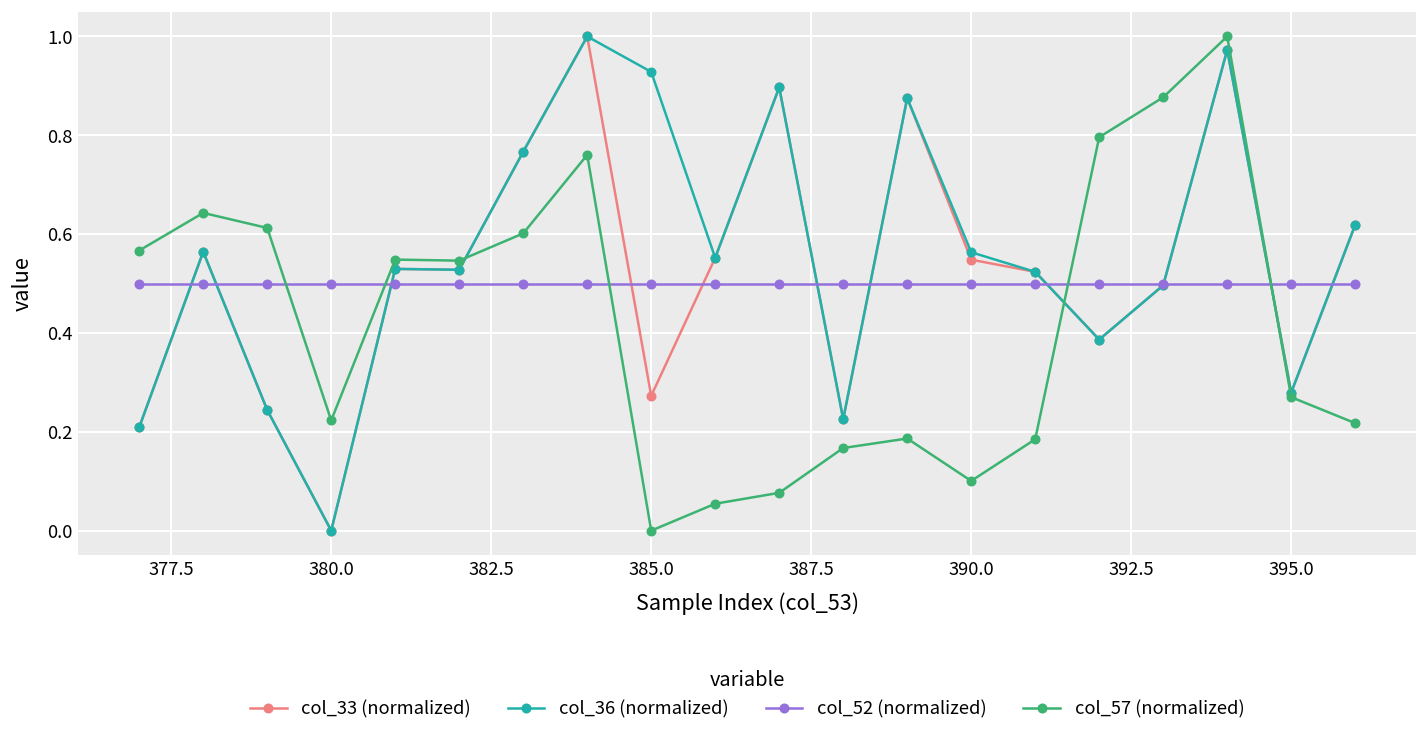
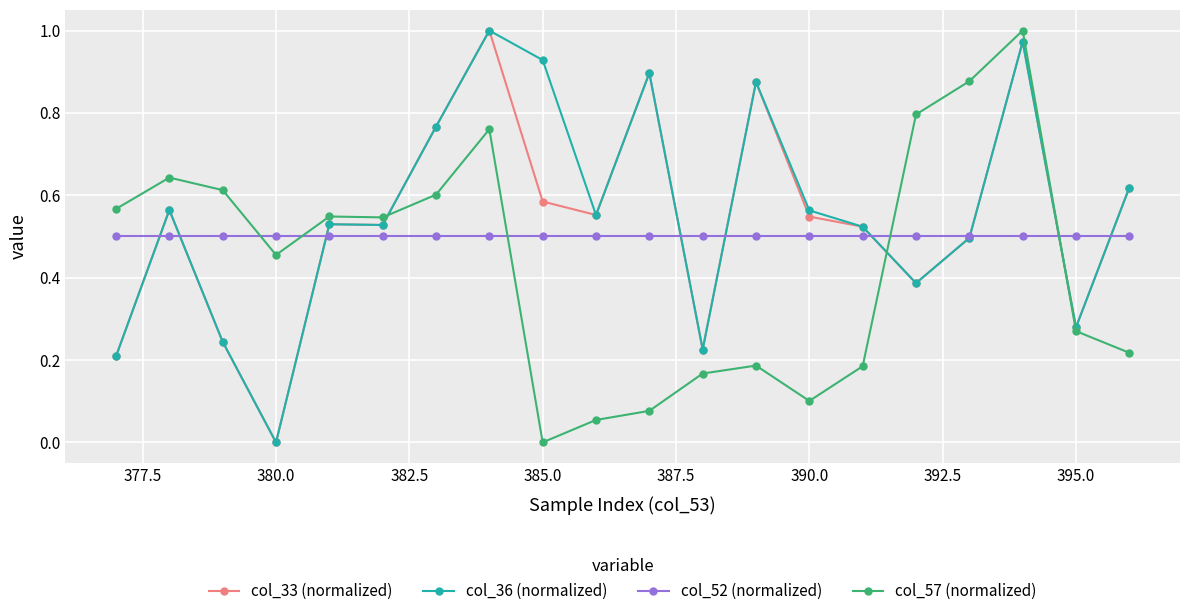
  {
    "col_33 (normalized)": {
-     "385.0": 0.27,
+     "385.0": 0.58,
      "390.0": 0.55
    },
    "col_36 (normalized)": {
      "385.0": 0.93,
      "390.0": 0.56
    },
    "col_52 (normalized)": {
      "380.0": 0.50,
      "385.0": 0.50,
      "390.0": 0.50,
      "395.0": 0.50
    },
    "col_57 (normalized)": {
-     "380.0": 0.22,
+     "380.0": 0.46,
      "385.0": 0.00,
      "390.0": 0.10,
      "395.0": 0.27
    }
  }
